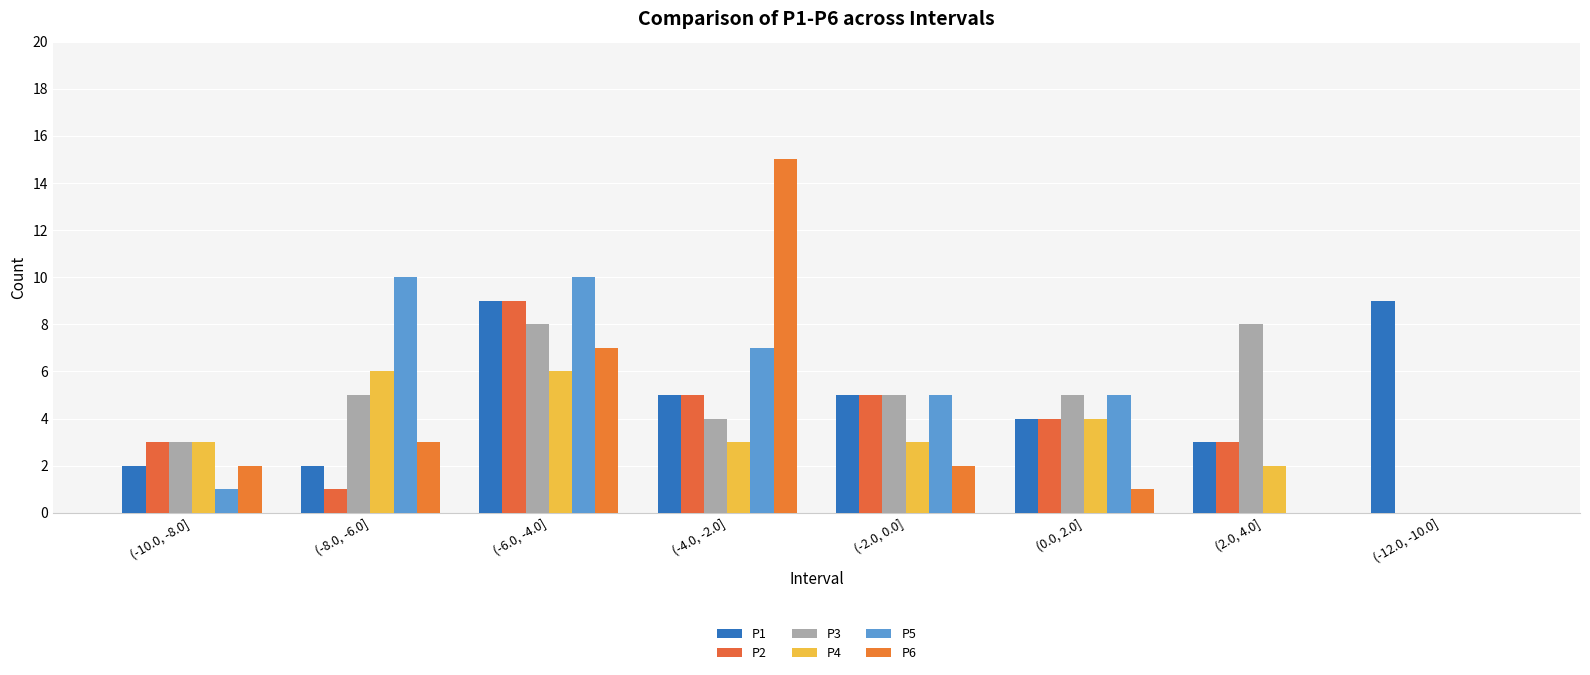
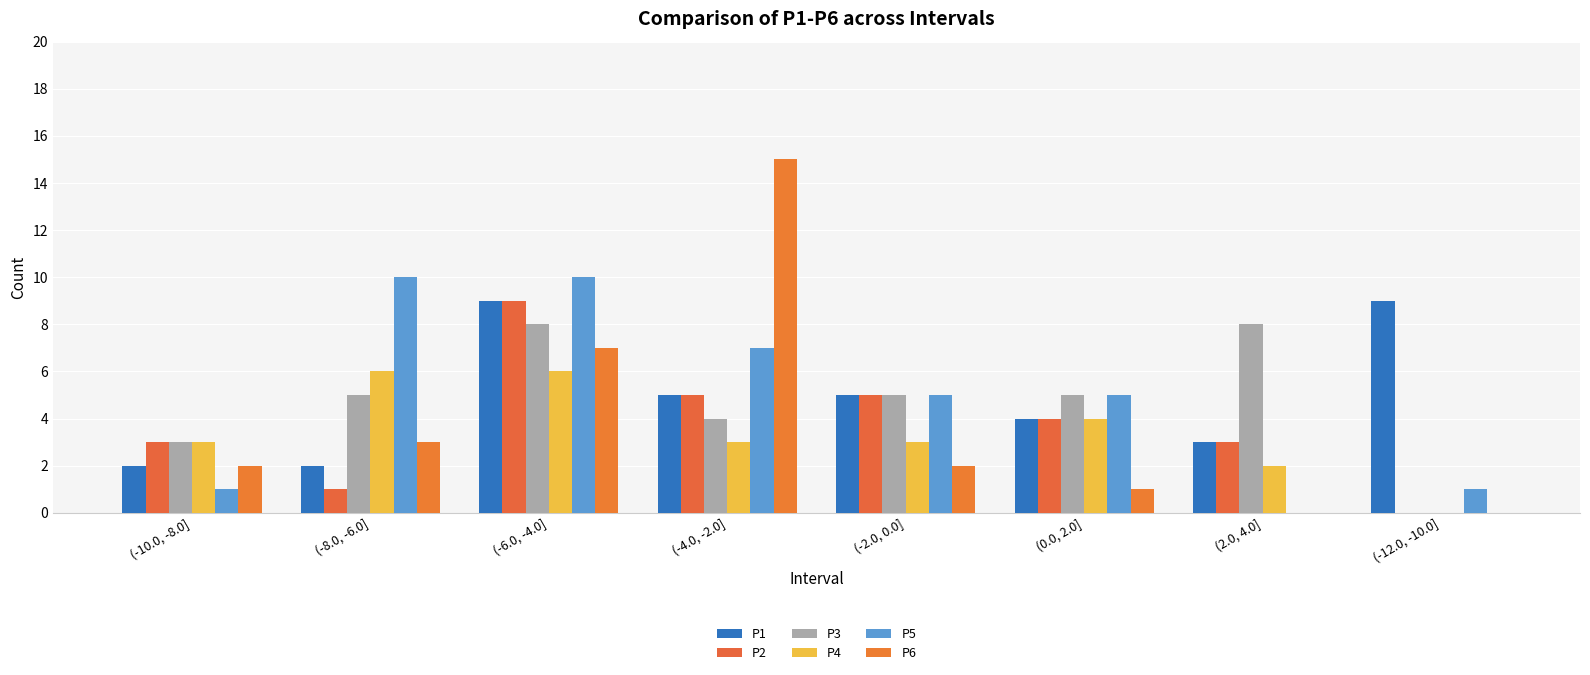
  {
    "P1": {
      "(-10.0, -8.0]": 2,
      "(-8.0, -6.0]": 2,
      "(-6.0, -4.0]": 9,
      "(-4.0, -2.0]": 5,
      "(-2.0, 0.0]": 5,
      "(0.0, 2.0]": 4,
      "(2.0, 4.0]": 3,
      "(-12.0, -10.0]": 9
    },
    "P3": {
      "(-10.0, -8.0]": 3,
      "(-8.0, -6.0]": 5,
      "(-6.0, -4.0]": 8,
      "(-4.0, -2.0]": 4,
      "(-2.0, 0.0]": 5,
      "(0.0, 2.0]": 5,
      "(2.0, 4.0]": 8,
      "(-12.0, -10.0]": 0
    },
    "P4": {
      "(-10.0, -8.0]": 3,
      "(-8.0, -6.0]": 6,
      "(-6.0, -4.0]": 6,
      "(-4.0, -2.0]": 3,
      "(-2.0, 0.0]": 3,
      "(0.0, 2.0]": 4,
      "(2.0, 4.0]": 2,
      "(-12.0, -10.0]": 0
    },
    "P5": {
      "(-10.0, -8.0]": 1,
      "(-8.0, -6.0]": 10,
      "(-6.0, -4.0]": 10,
      "(-4.0, -2.0]": 7,
      "(-2.0, 0.0]": 5,
      "(0.0, 2.0]": 5,
      "(2.0, 4.0]": 0,
-     "(-12.0, -10.0]": 0
+     "(-12.0, -10.0]": 1
    }
  }
